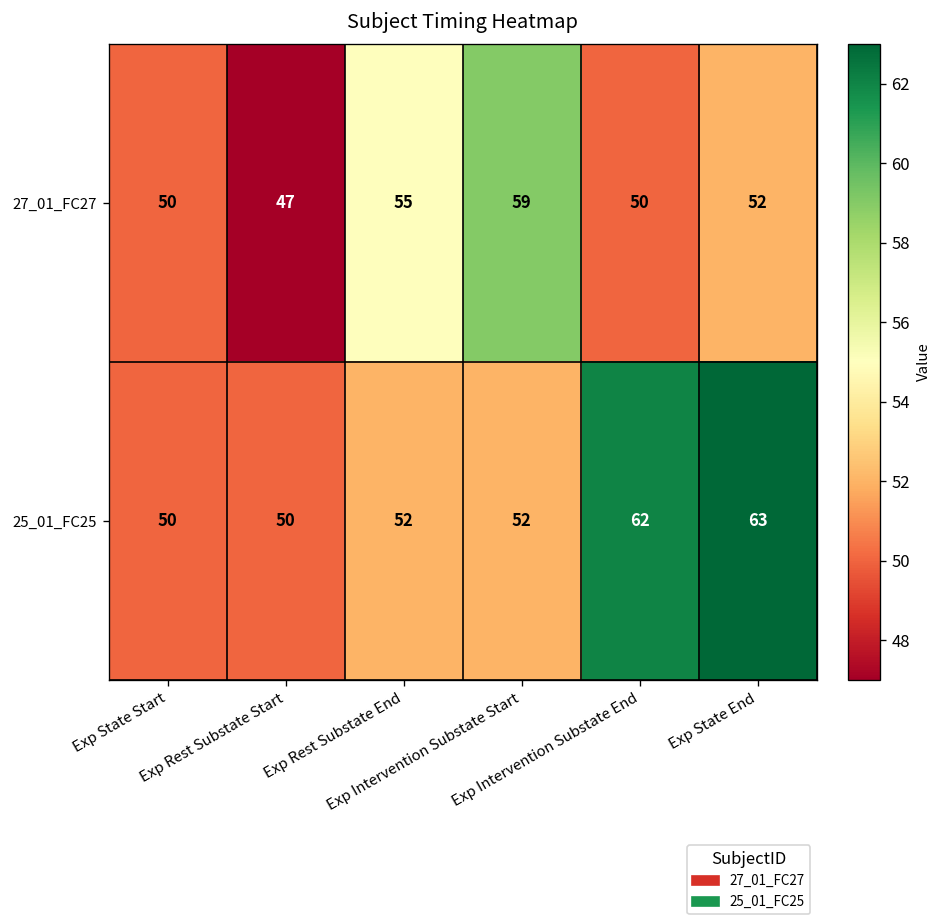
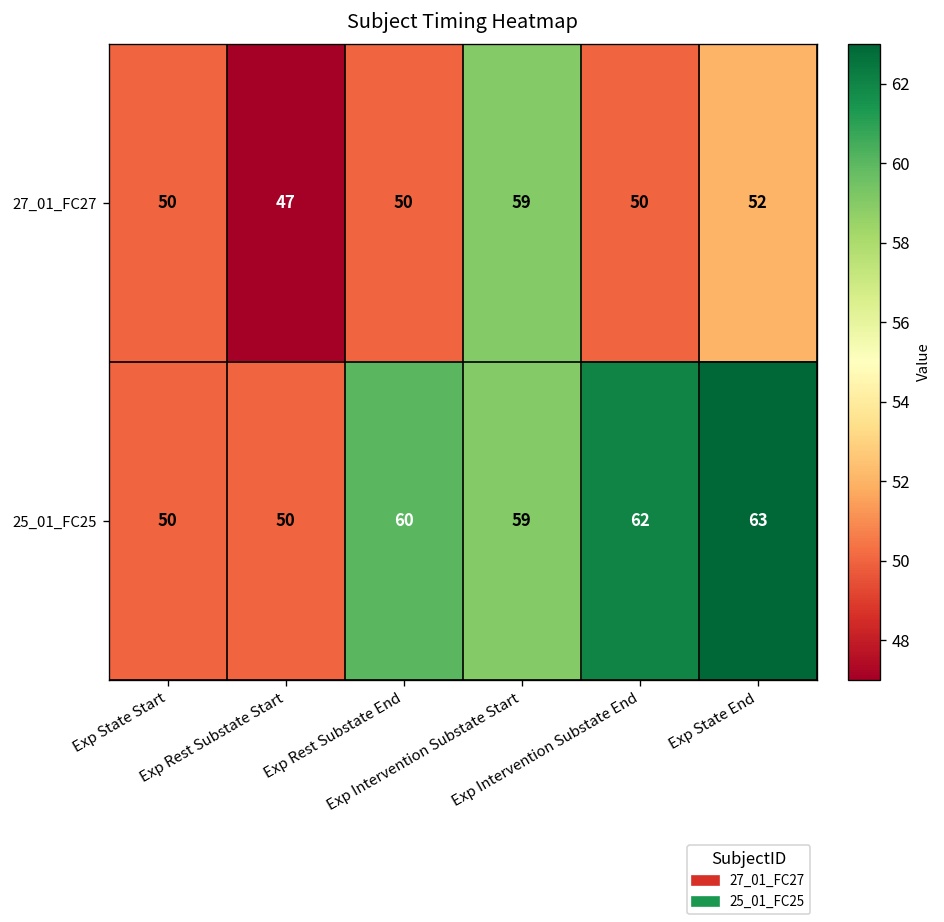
  {
    "27_01_FC27": {
      "Exp State Start": 50,
      "Exp Rest Substate Start": 47,
-     "Exp Rest Substate End": 55,
+     "Exp Rest Substate End": 50,
      "Exp Intervention Substate Start": 59,
      "Exp Intervention Substate End": 50,
      "Exp State End": 52
    },
    "25_01_FC25": {
      "Exp State Start": 50,
      "Exp Rest Substate Start": 50,
-     "Exp Rest Substate End": 52,
-     "Exp Intervention Substate Start": 52,
+     "Exp Rest Substate End": 60,
+     "Exp Intervention Substate Start": 59,
      "Exp Intervention Substate End": 62,
      "Exp State End": 63
    }
  }
